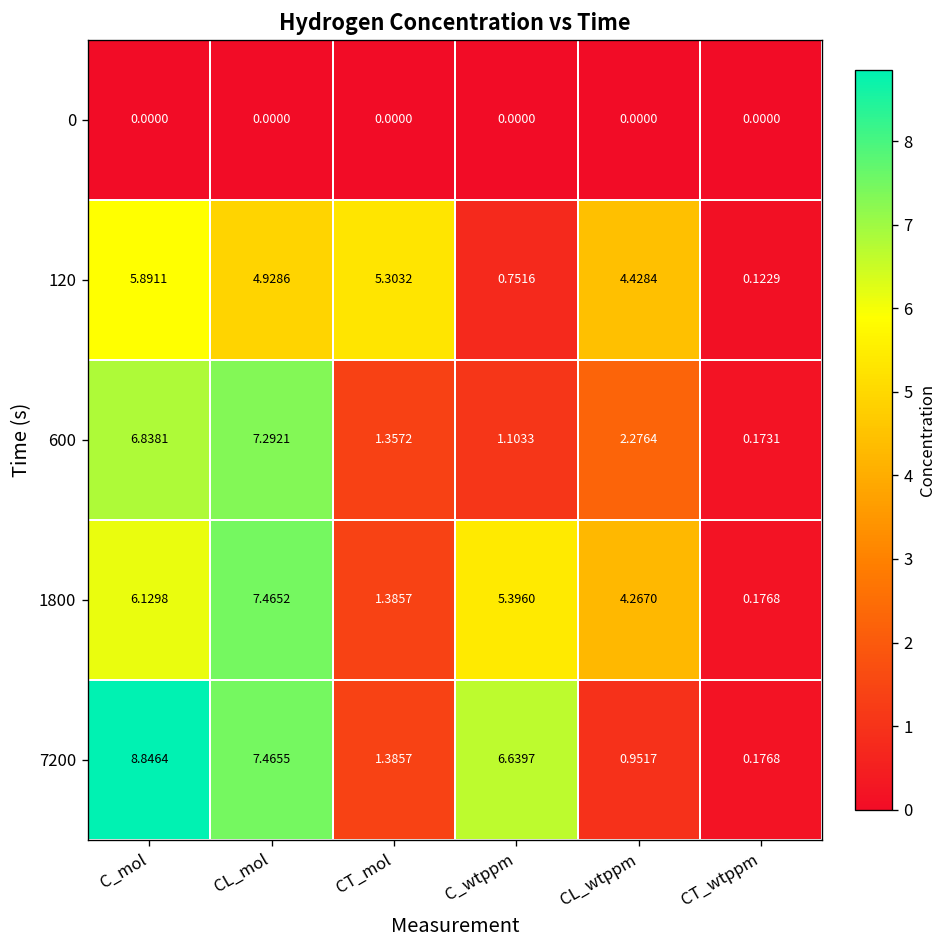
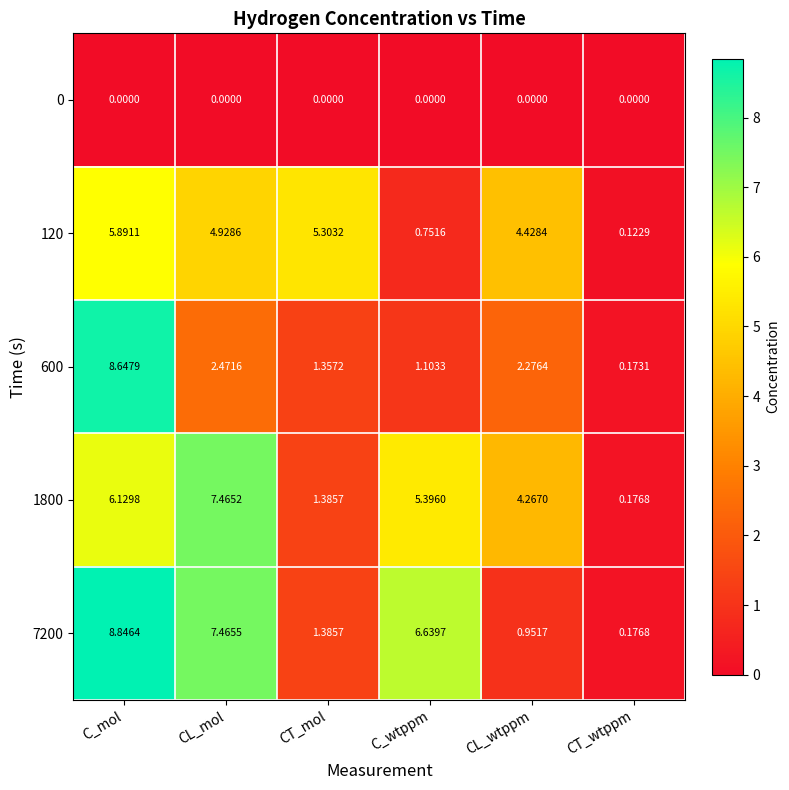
  {
    "0": {
      "C_mol": 0.0000,
      "CL_mol": 0.0000,
      "CT_mol": 0.0000,
      "C_wtppm": 0.0000,
      "CL_wtppm": 0.0000,
      "CT_wtppm": 0.0000
    },
    "120": {
      "C_mol": 5.8911,
      "CL_mol": 4.9286,
      "CT_mol": 5.3032,
      "C_wtppm": 0.7516,
      "CL_wtppm": 4.4284,
      "CT_wtppm": 0.1229
    },
    "600": {
-     "C_mol": 6.8381,
-     "CL_mol": 7.2921,
+     "C_mol": 8.6479,
+     "CL_mol": 2.4716,
      "CT_mol": 1.3572,
      "C_wtppm": 1.1033,
      "CL_wtppm": 2.2764,
      "CT_wtppm": 0.1731
    },
    "1800": {
      "C_mol": 6.1298,
      "CL_mol": 7.4652,
      "CT_mol": 1.3857,
      "C_wtppm": 5.3960,
      "CL_wtppm": 4.2670,
      "CT_wtppm": 0.1768
    },
    "7200": {
      "C_mol": 8.8464,
      "CL_mol": 7.4655,
      "CT_mol": 1.3857,
      "C_wtppm": 6.6397,
      "CL_wtppm": 0.9517,
      "CT_wtppm": 0.1768
    }
  }
